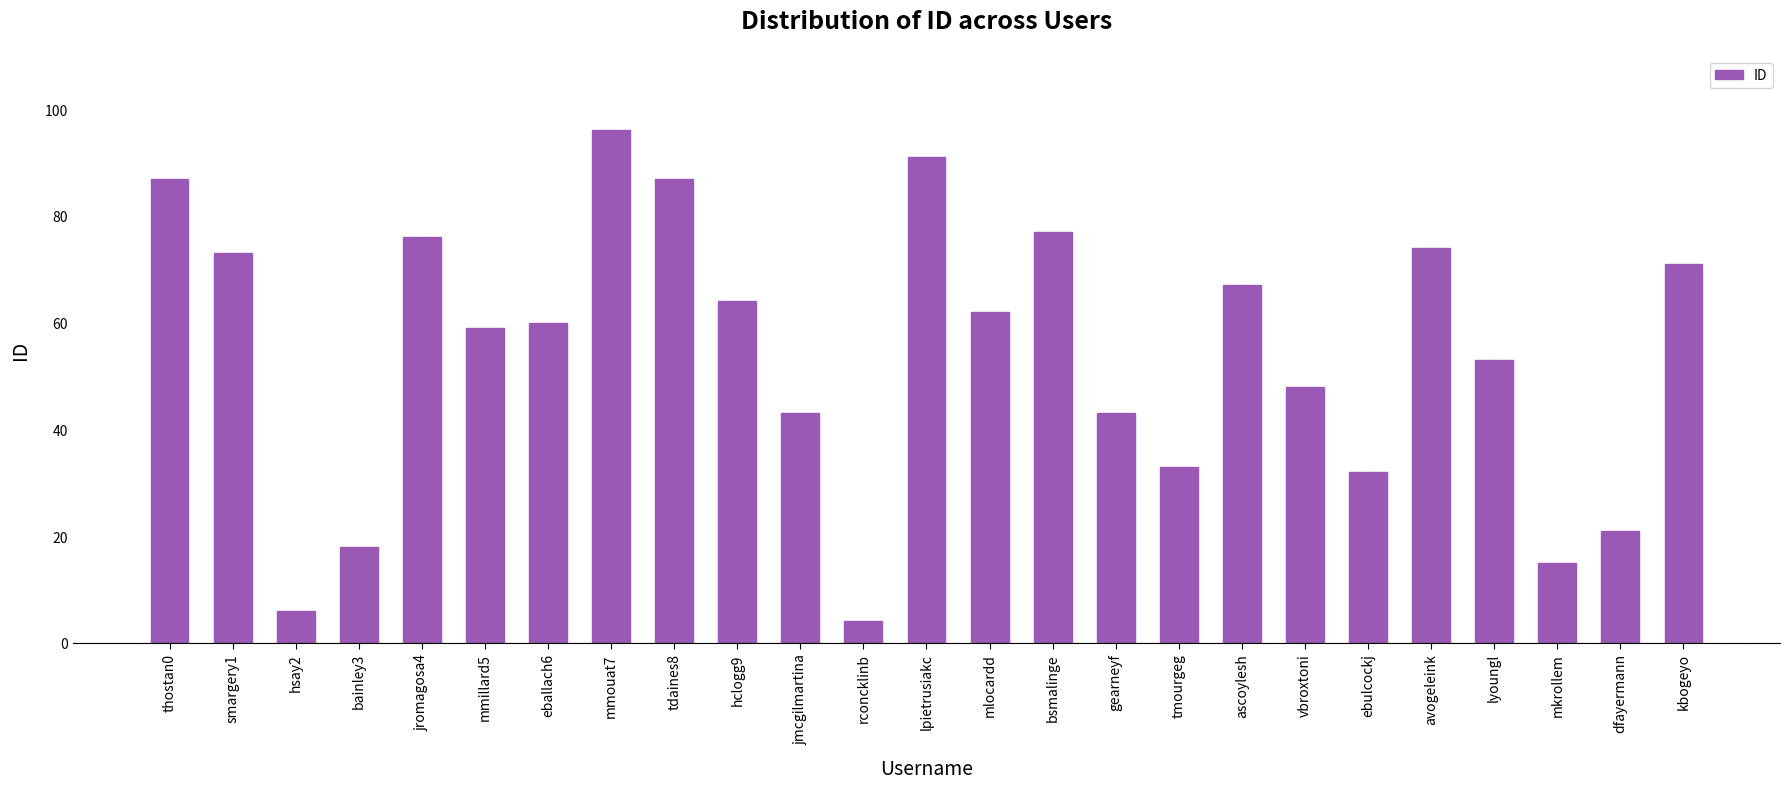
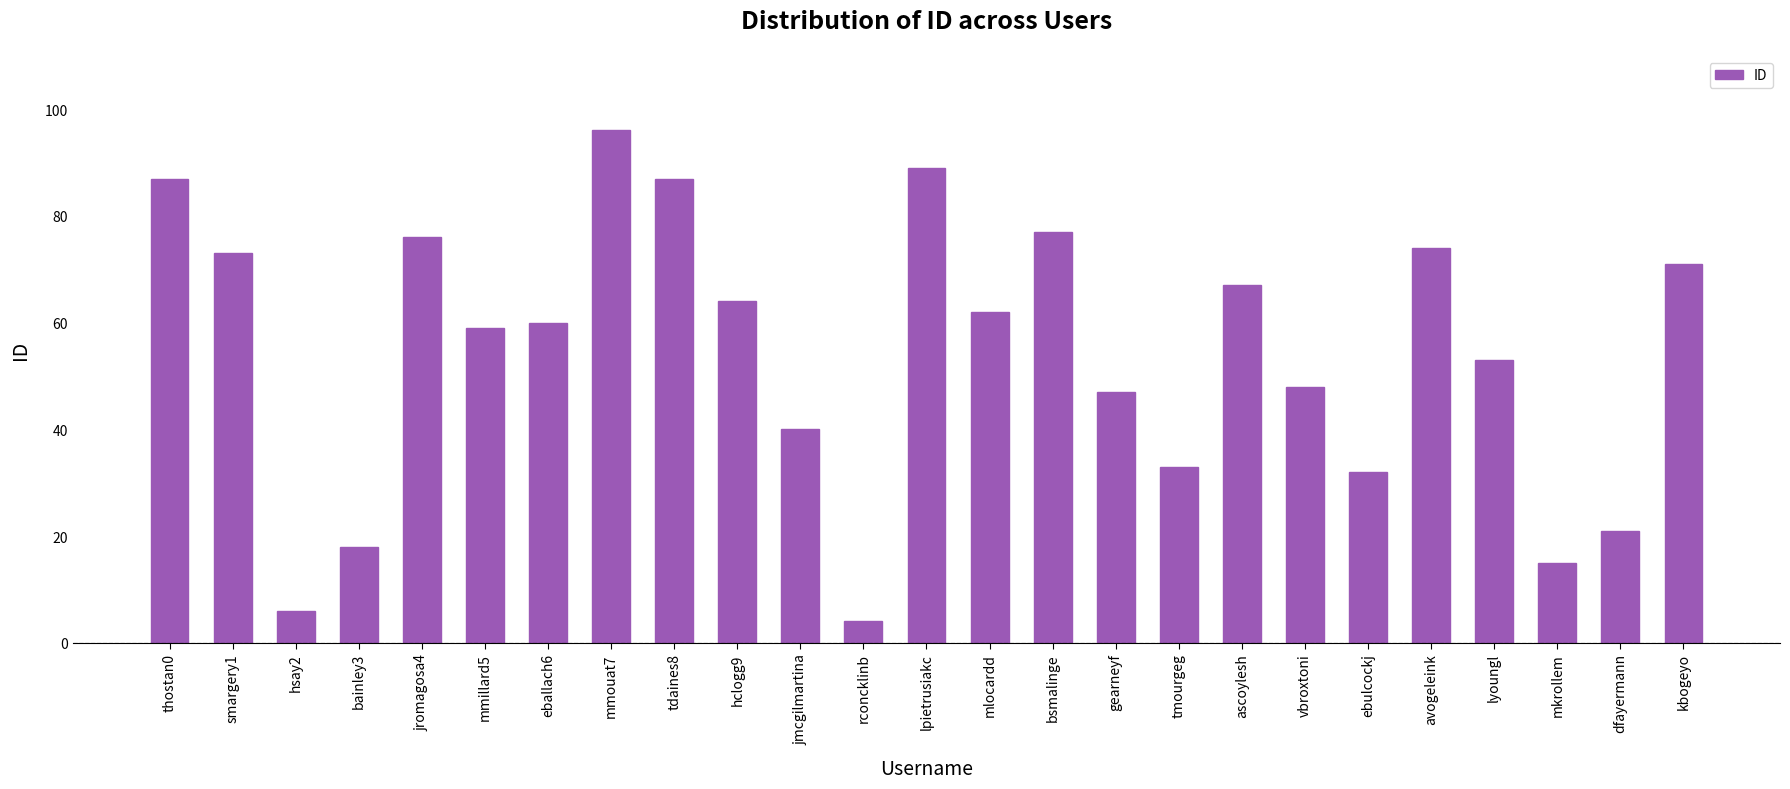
  {
    "thostan0": 87,
    "smargery1": 73,
    "hsay2": 6,
    "bainley3": 18,
    "jromagosa4": 76,
    "mmillard5": 59,
    "eballach6": 60,
    "mmouat7": 96,
    "tdaines8": 87,
    "hclogg9": 64,
-   "jmcgilmartina": 43,
+   "jmcgilmartina": 40,
    "rconcklinb": 4,
-   "lpietrusiakc": 91,
+   "lpietrusiakc": 89,
    "mlocardd": 62,
    "bsmalinge": 77,
-   "gearneyf": 43,
+   "gearneyf": 47,
    "tmourgeg": 33,
    "ascoylesh": 67,
    "vbroxtoni": 48,
    "ebulcockj": 32,
    "avogeleink": 74,
    "lyoungl": 53,
    "mkrollem": 15,
    "dfayermann": 21,
    "kbogeyo": 71
  }
